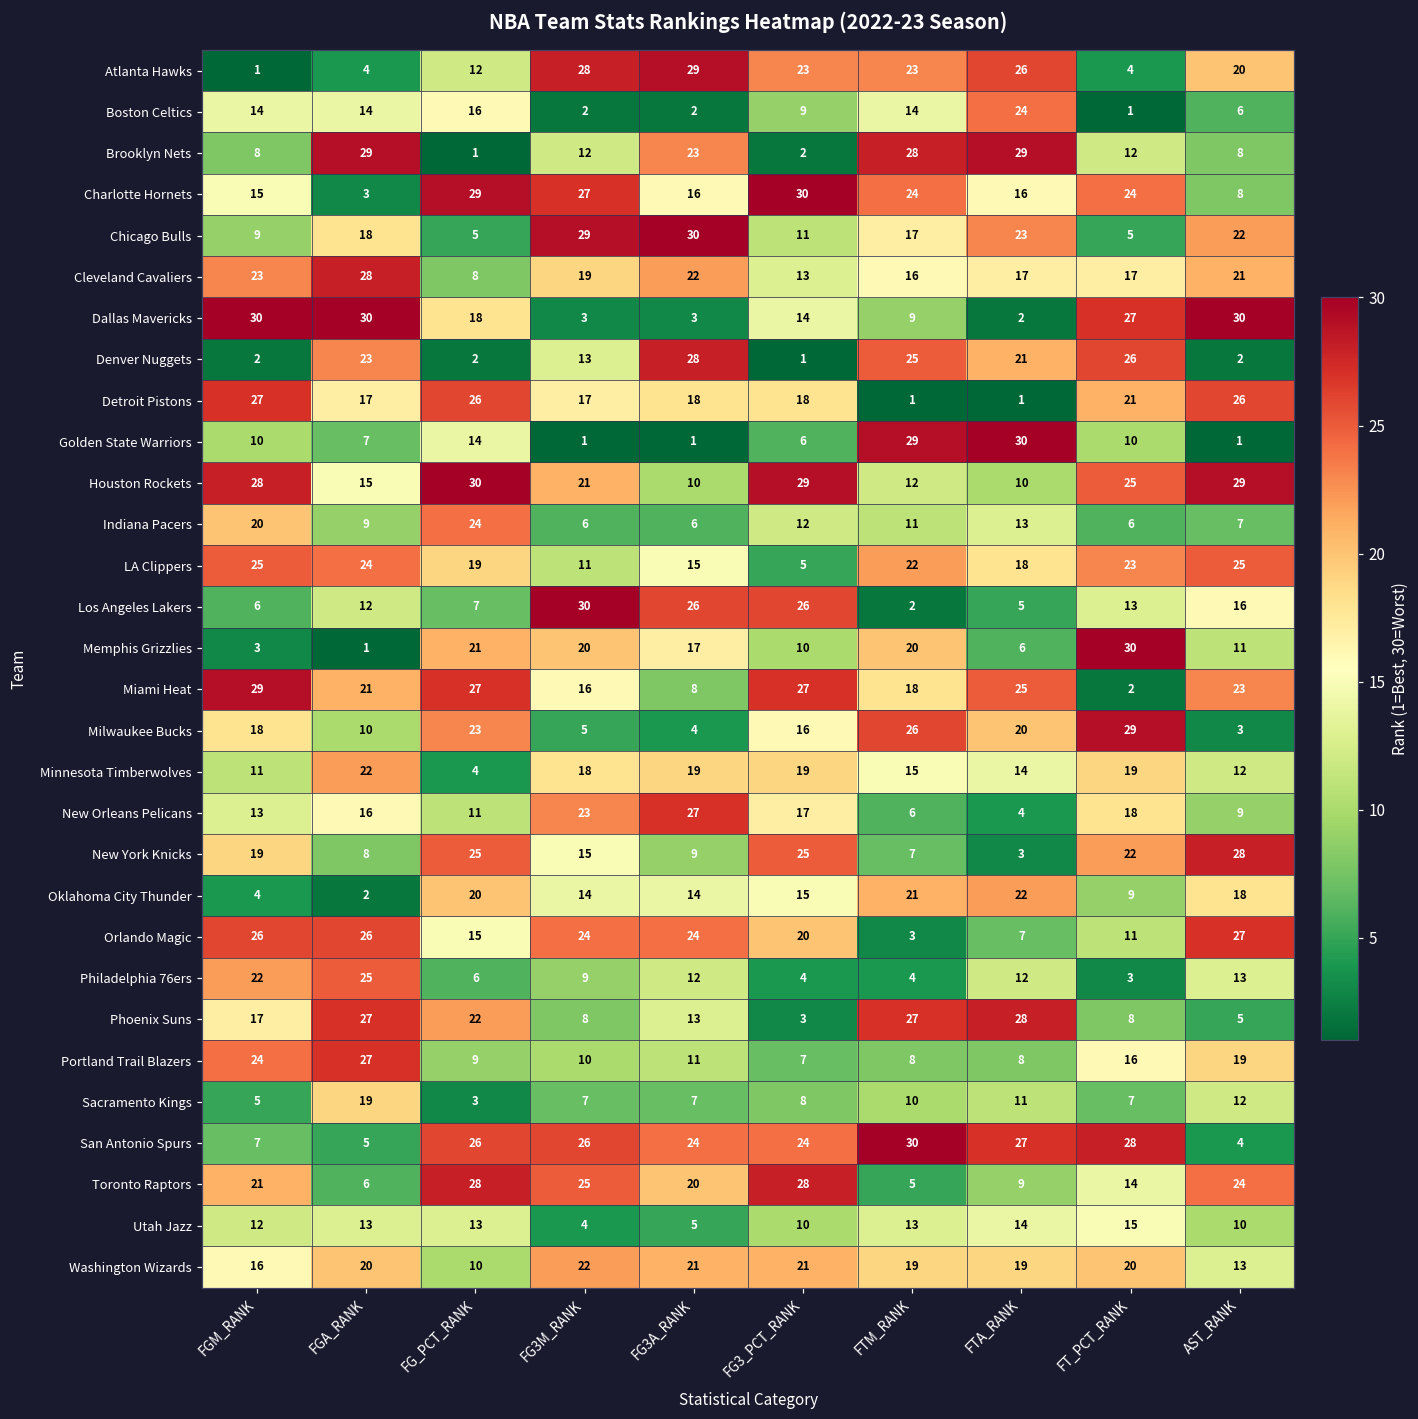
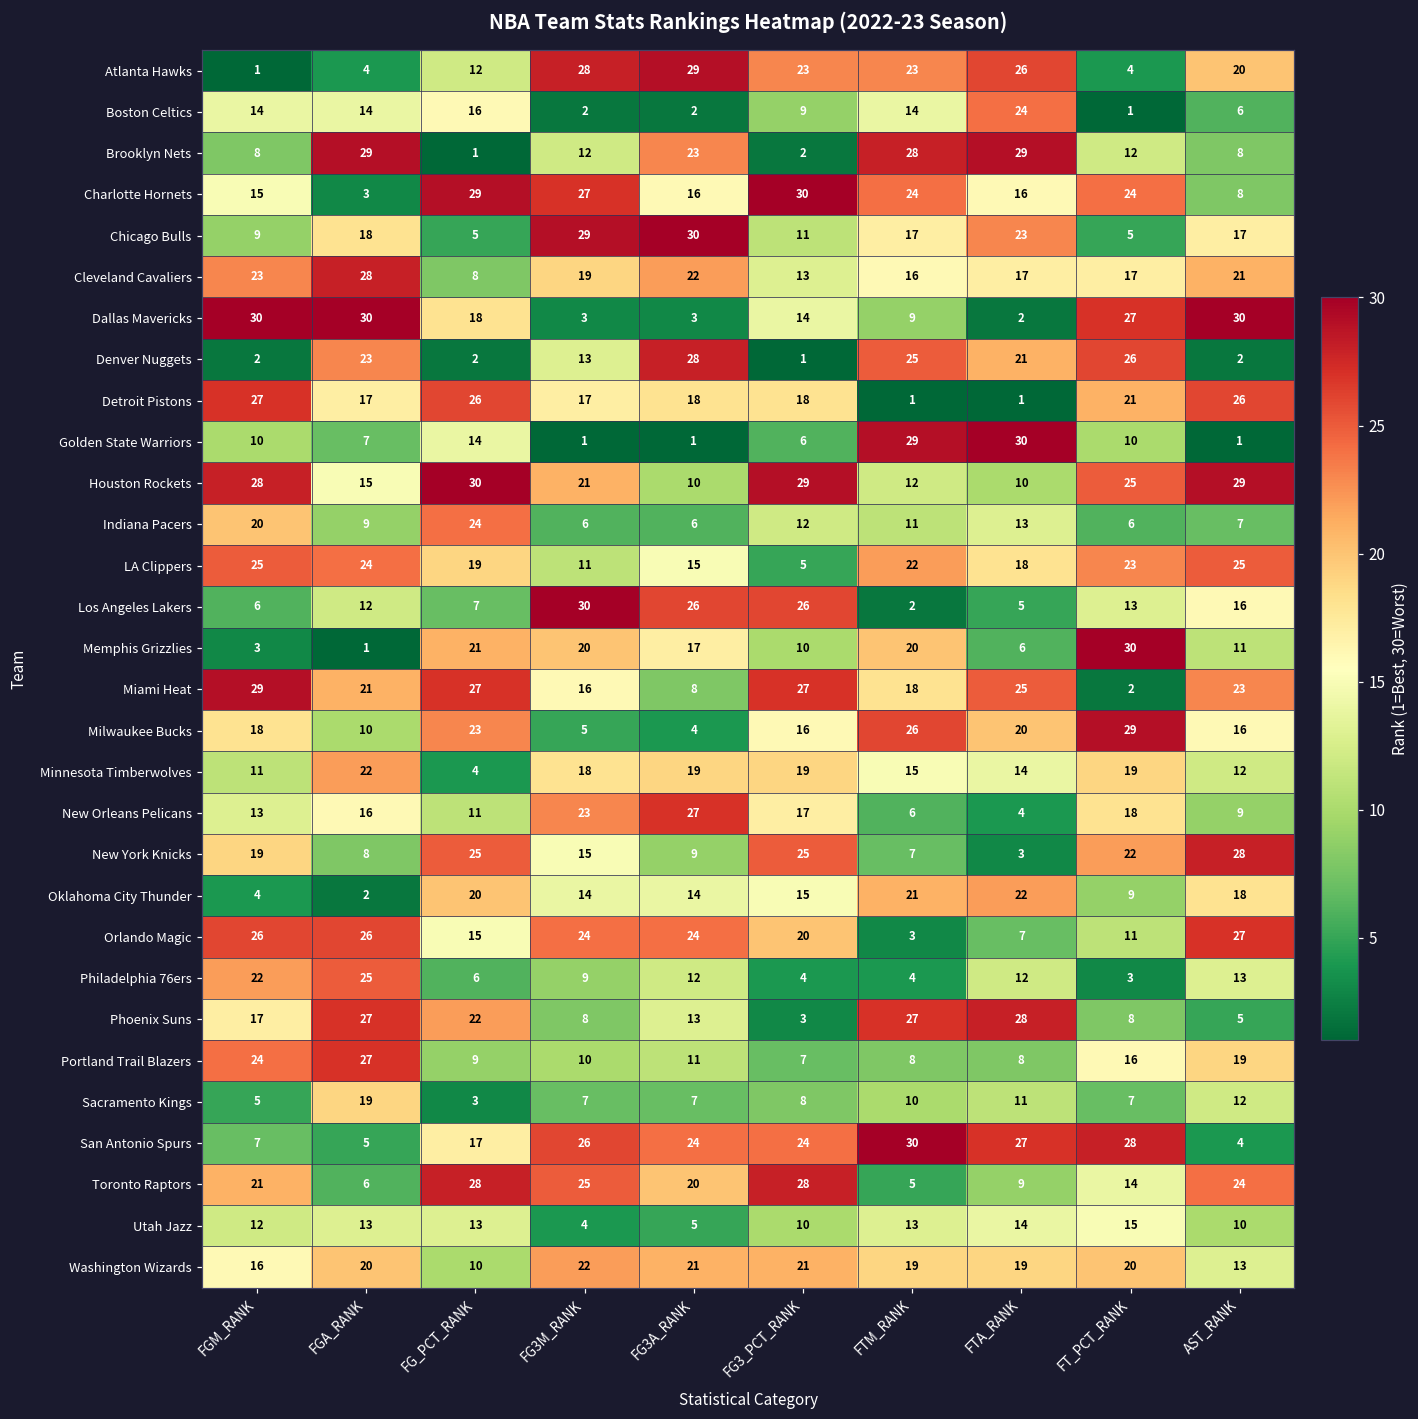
  {
    "Chicago Bulls": {
      "FGM_RANK": 9,
      "FGA_RANK": 18,
      "FG_PCT_RANK": 5,
      "FG3M_RANK": 29,
      "FG3A_RANK": 30,
      "FG3_PCT_RANK": 11,
      "FTM_RANK": 17,
      "FTA_RANK": 23,
      "FT_PCT_RANK": 5,
-     "AST_RANK": 22
+     "AST_RANK": 17
    },
    "Milwaukee Bucks": {
      "FGM_RANK": 18,
      "FGA_RANK": 10,
      "FG_PCT_RANK": 23,
      "FG3M_RANK": 5,
      "FG3A_RANK": 4,
      "FG3_PCT_RANK": 16,
      "FTM_RANK": 26,
      "FTA_RANK": 20,
      "FT_PCT_RANK": 29,
-     "AST_RANK": 3
+     "AST_RANK": 16
    },
    "San Antonio Spurs": {
      "FGM_RANK": 7,
      "FGA_RANK": 5,
-     "FG_PCT_RANK": 26,
+     "FG_PCT_RANK": 17,
      "FG3M_RANK": 26,
      "FG3A_RANK": 24,
      "FG3_PCT_RANK": 24,
      "FTM_RANK": 30,
      "FTA_RANK": 27,
      "FT_PCT_RANK": 28,
      "AST_RANK": 4
    }
  }
